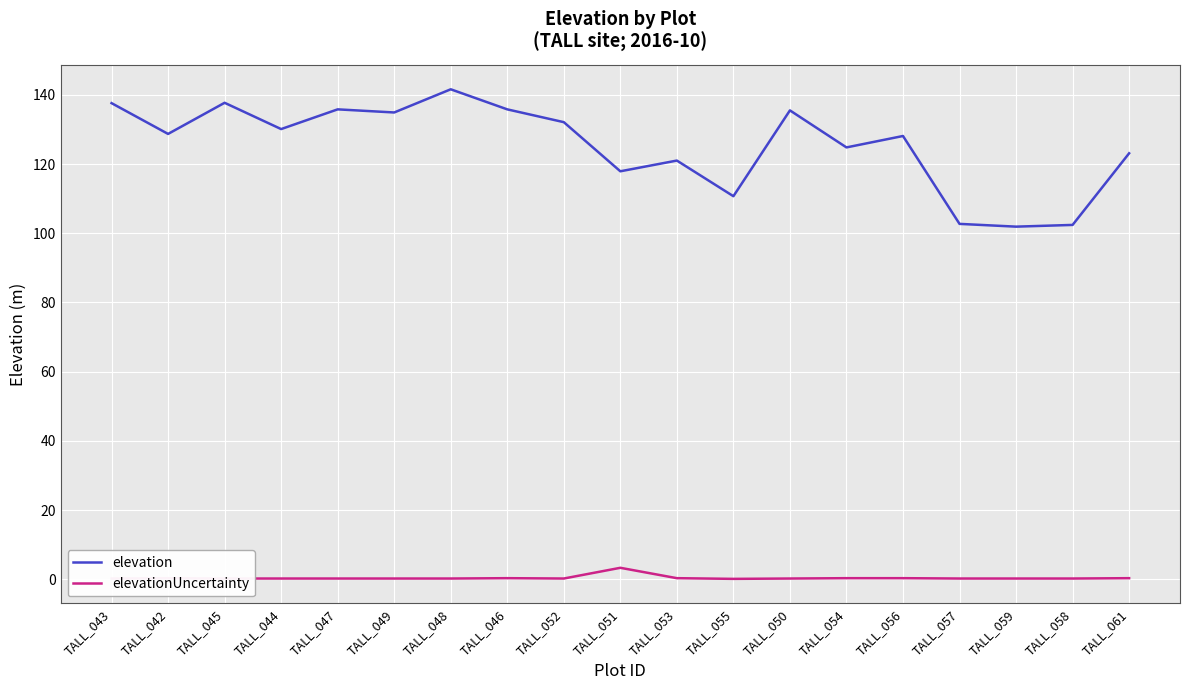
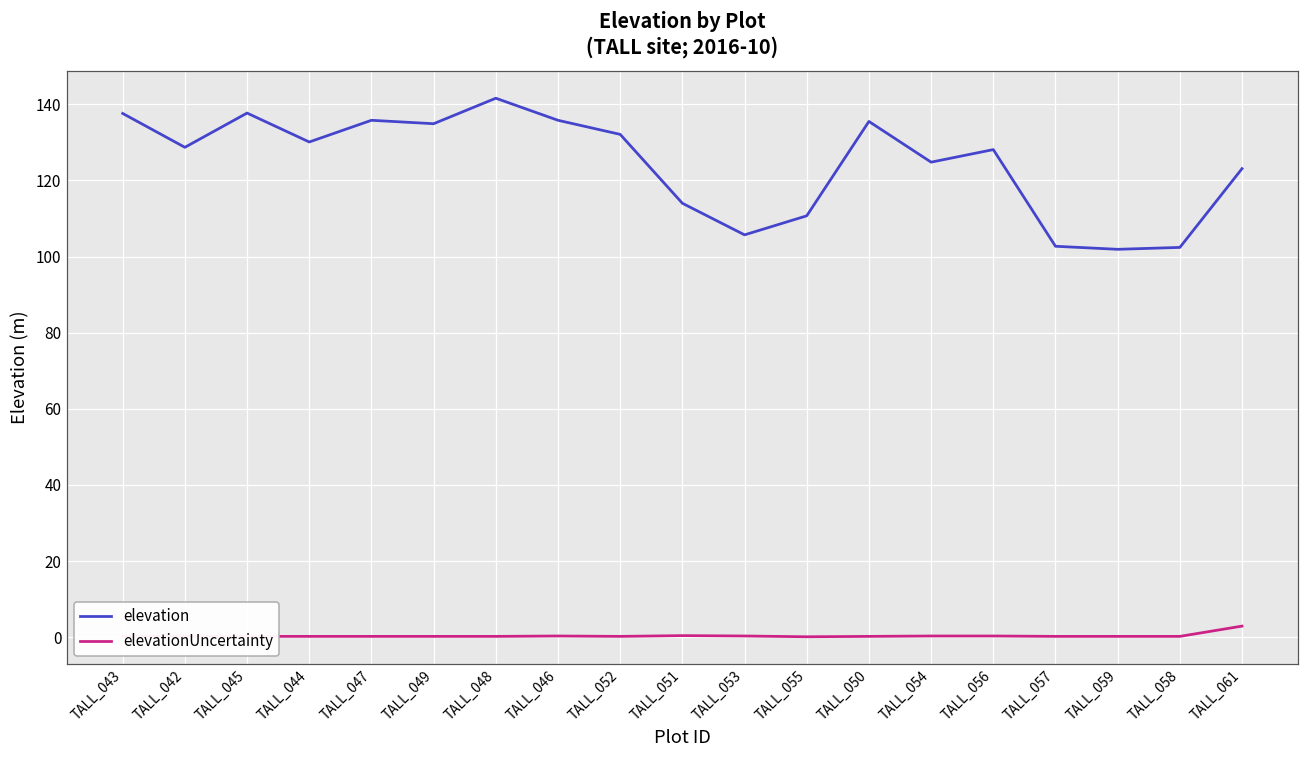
  {
    "elevation": {
      "TALL_043": 138,
      "TALL_042": 129,
      "TALL_045": 138,
      "TALL_044": 130,
      "TALL_047": 136,
      "TALL_049": 135,
      "TALL_048": 142,
      "TALL_046": 136,
      "TALL_052": 132,
-     "TALL_051": 118,
-     "TALL_053": 121,
+     "TALL_051": 114,
+     "TALL_053": 106,
      "TALL_055": 111,
      "TALL_050": 136,
      "TALL_054": 125,
      "TALL_056": 128,
      "TALL_057": 103,
      "TALL_059": 102,
      "TALL_058": 102,
      "TALL_061": 123
    },
    "elevationUncertainty": {
      "TALL_044": 0,
      "TALL_047": 0,
      "TALL_049": 0,
      "TALL_048": 0,
      "TALL_046": 0,
      "TALL_052": 0,
-     "TALL_051": 3,
+     "TALL_051": 0,
      "TALL_053": 0,
      "TALL_055": 0,
      "TALL_050": 0,
      "TALL_054": 0,
      "TALL_056": 0,
      "TALL_057": 0,
      "TALL_059": 0,
      "TALL_058": 0,
-     "TALL_061": 0
+     "TALL_061": 3
    }
  }
